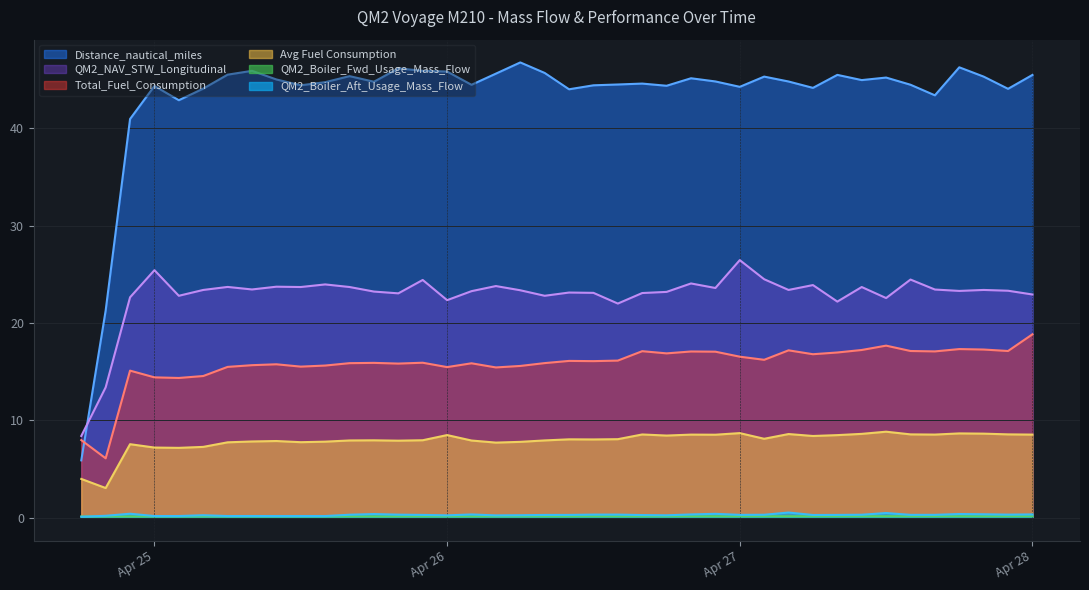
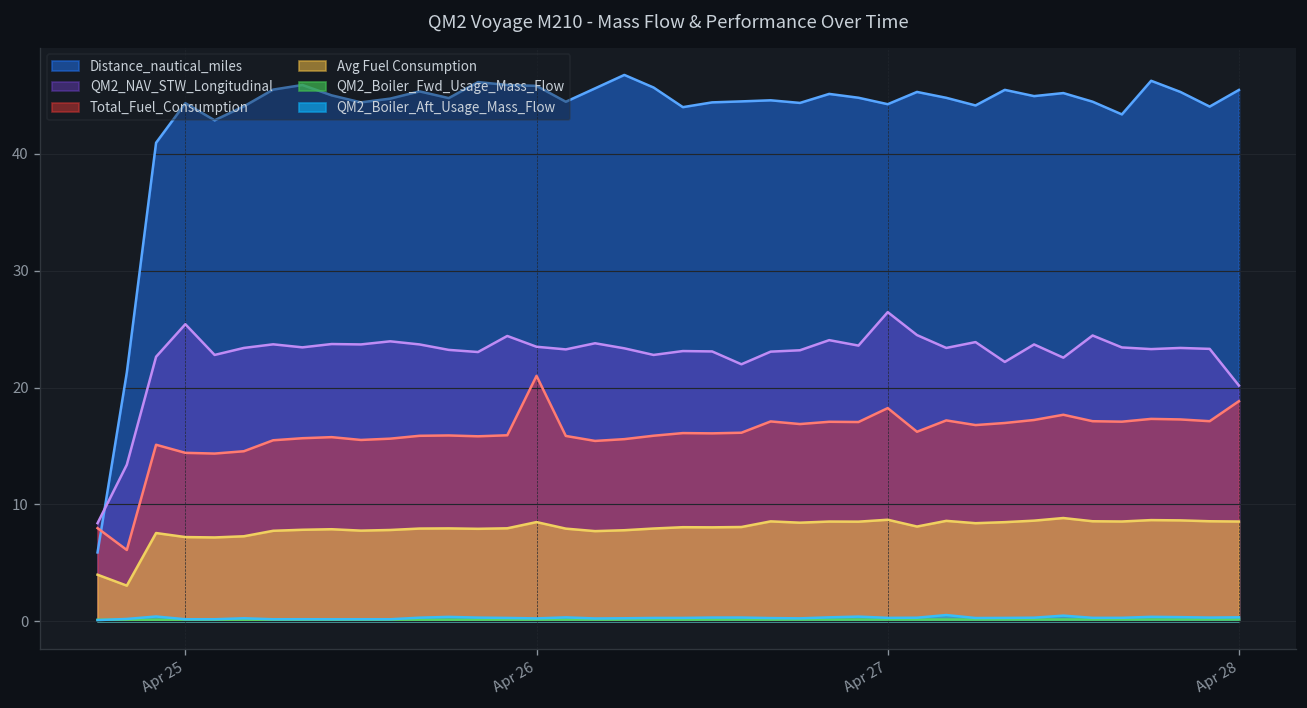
  {
    "QM2_NAV_STW_Longitudinal": {
      "Apr 25": 25,
-     "Apr 26": 22,
+     "Apr 26": 24,
      "Apr 27": 26,
-     "Apr 28": 23
+     "Apr 28": 20
    },
    "Total_Fuel_Consumption": {
      "Apr 25": 14,
-     "Apr 26": 15,
-     "Apr 27": 17,
+     "Apr 26": 21,
+     "Apr 27": 18,
      "Apr 28": 19
    },
    "Avg Fuel Consumption": {
      "Apr 25": 7,
      "Apr 26": 8,
      "Apr 27": 9,
      "Apr 28": 9
    }
  }
